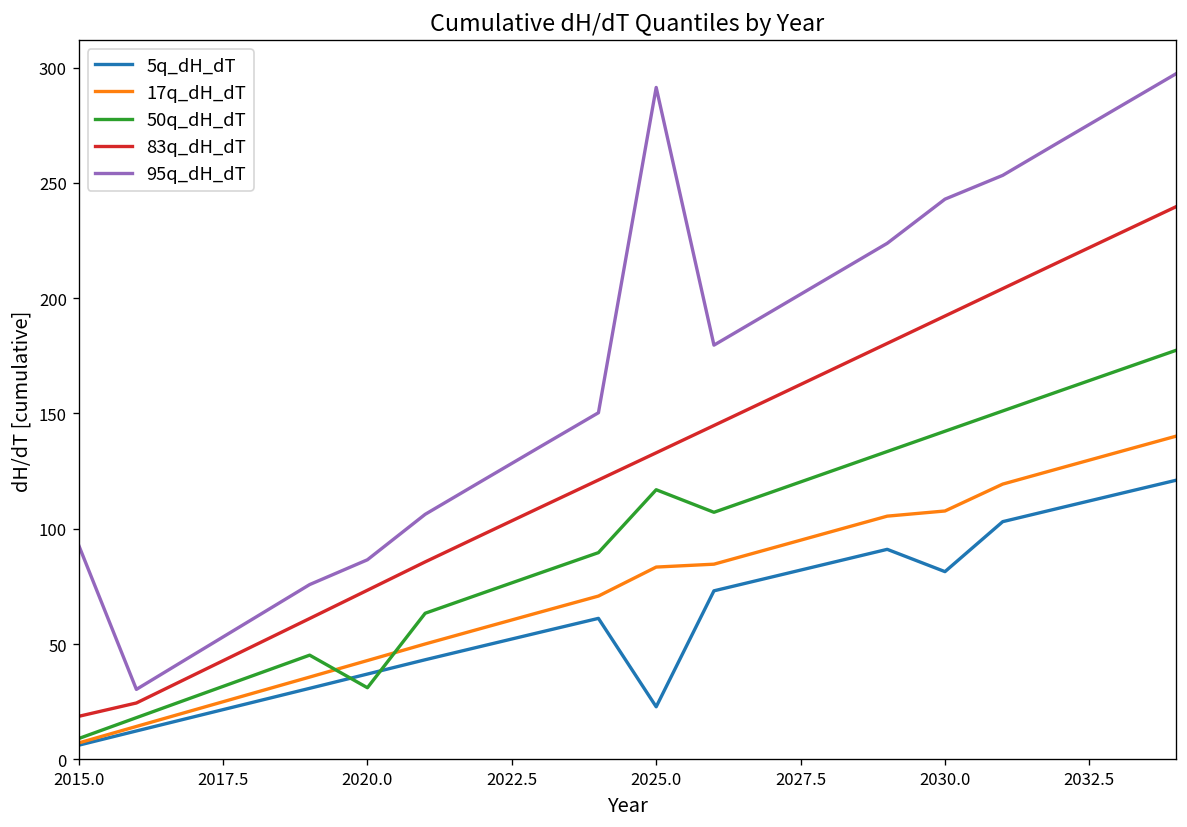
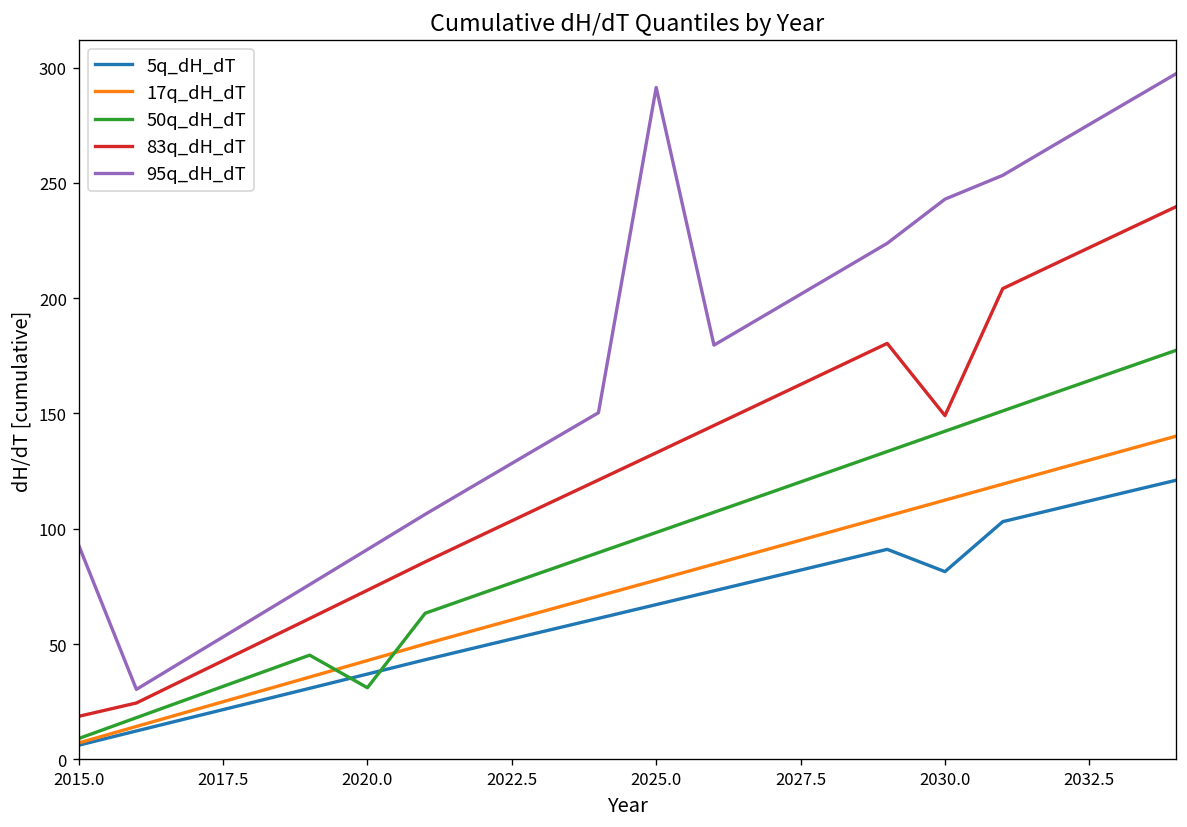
  {
    "5q_dH_dT": {
      "2020.0": 37,
-     "2025.0": 23,
+     "2025.0": 67,
      "2030.0": 81
    },
    "17q_dH_dT": {
      "2020.0": 43,
-     "2025.0": 83,
-     "2030.0": 108
+     "2025.0": 78,
+     "2030.0": 112
    },
    "50q_dH_dT": {
      "2015.0": 9,
      "2020.0": 31,
-     "2025.0": 117,
+     "2025.0": 98,
      "2030.0": 142
    },
    "83q_dH_dT": {
      "2015.0": 19,
      "2020.0": 73,
      "2025.0": 133,
-     "2030.0": 192
+     "2030.0": 149
    },
    "95q_dH_dT": {
      "2015.0": 93,
-     "2020.0": 87,
+     "2020.0": 91,
      "2025.0": 291,
      "2030.0": 243
    }
  }
